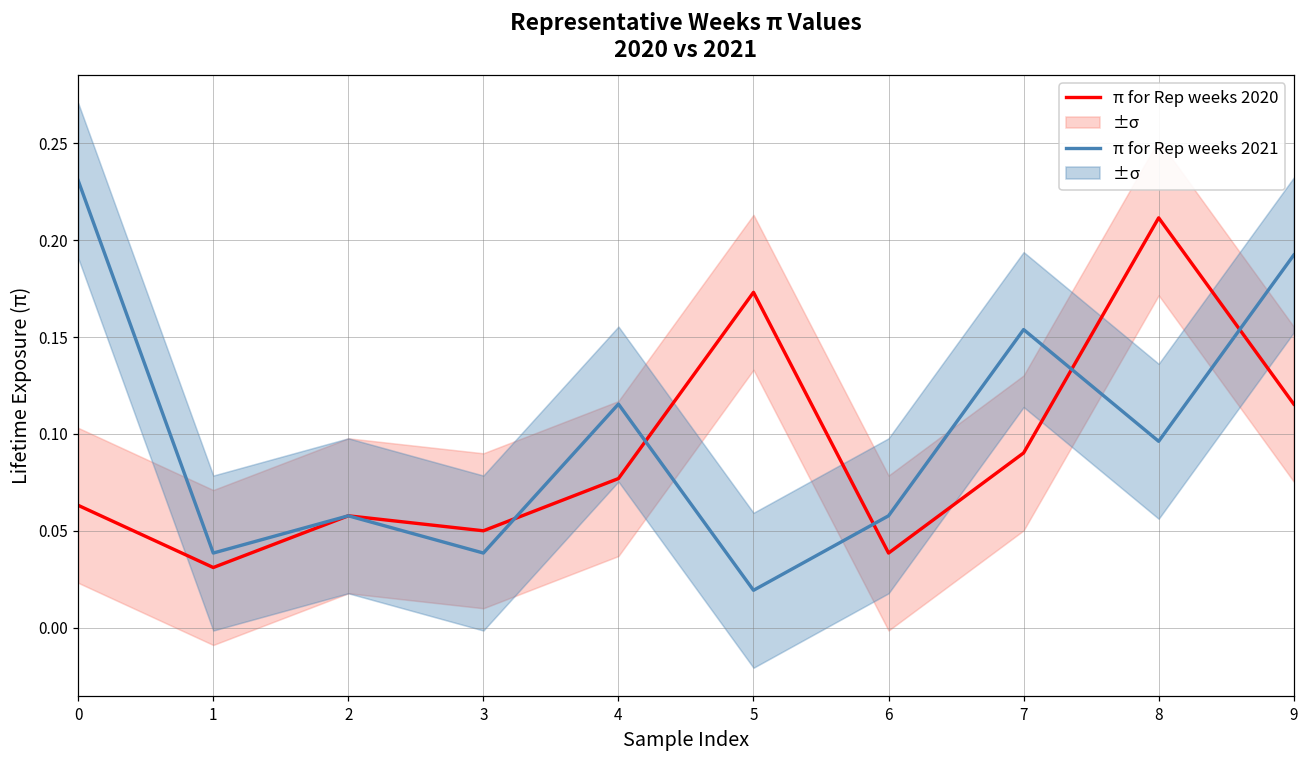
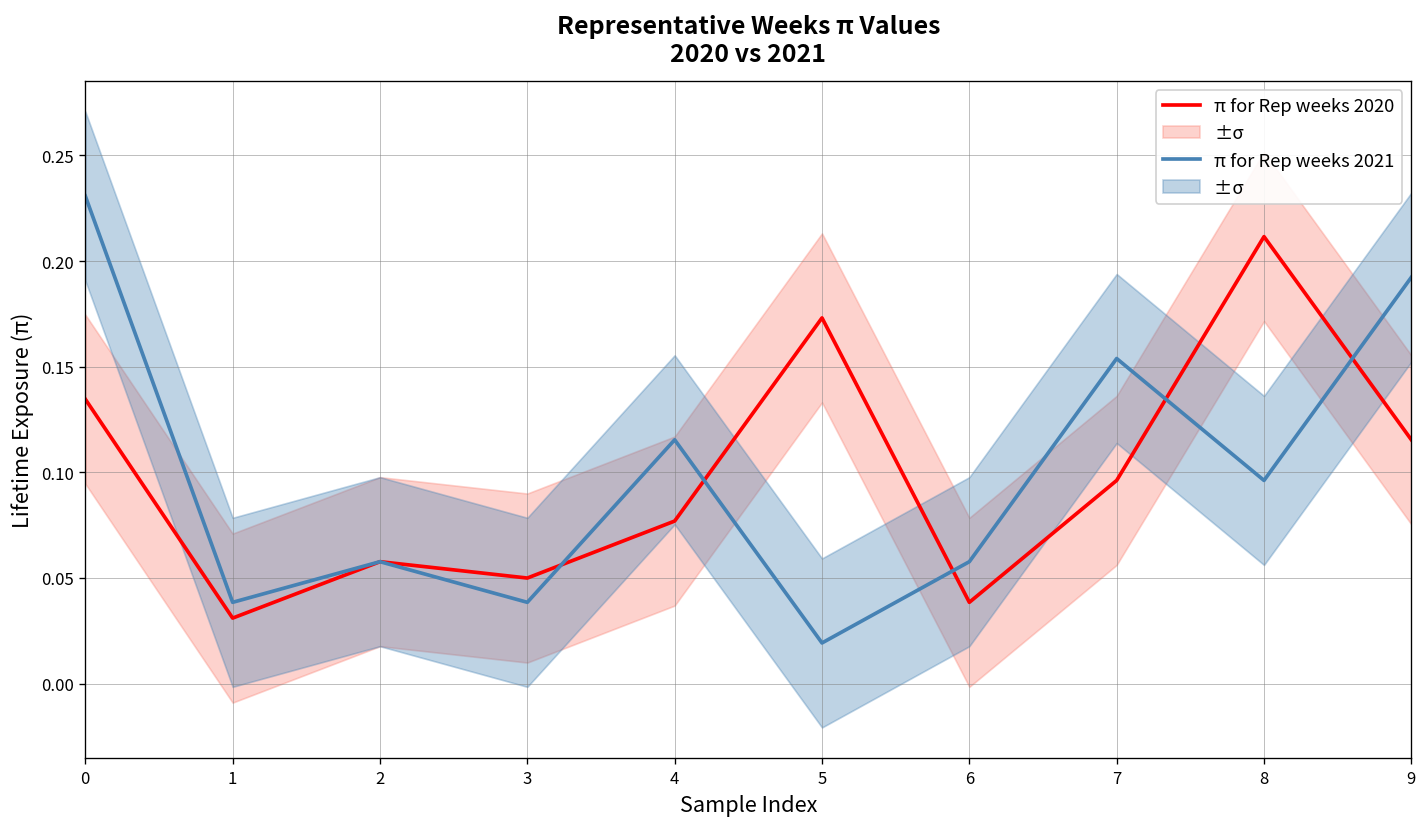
  {
    "π for Rep weeks 2020": {
-     "0": 0.063,
+     "0": 0.135,
      "1": 0.031,
      "3": 0.050,
      "4": 0.077,
      "5": 0.173,
      "6": 0.038,
-     "7": 0.090,
+     "7": 0.096,
      "8": 0.212,
      "9": 0.115
    }
  }
